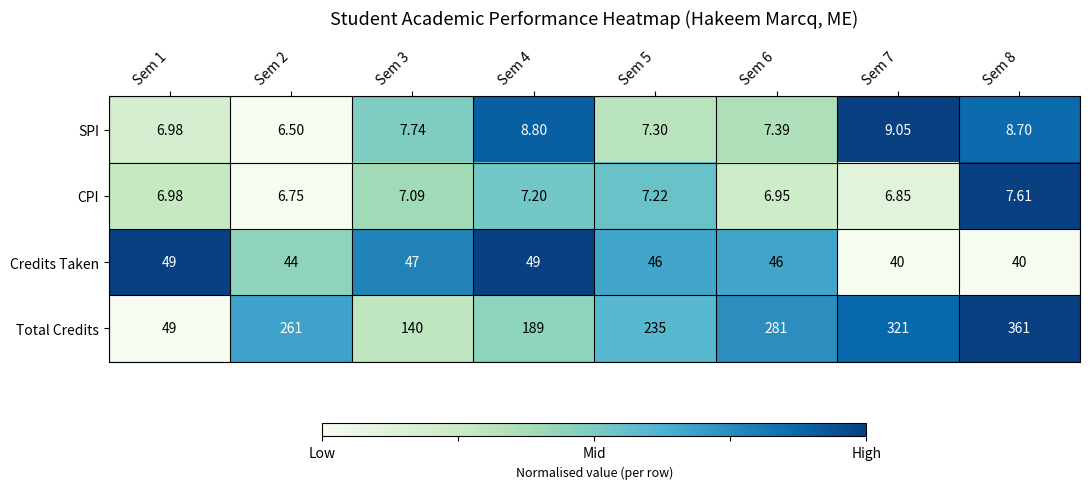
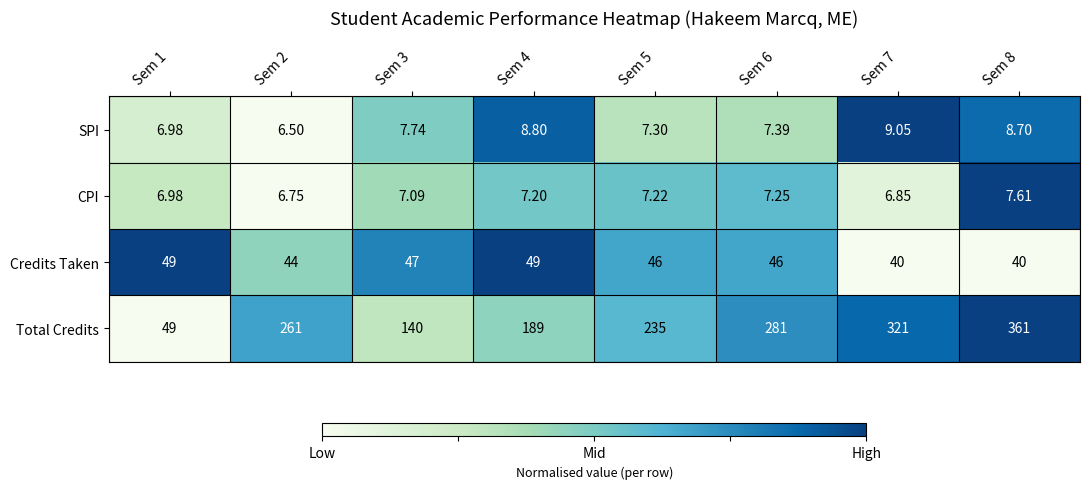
  {
    "SPI": {
      "Sem 1": 6.98,
      "Sem 2": 6.50,
      "Sem 3": 7.74,
      "Sem 4": 8.80,
      "Sem 5": 7.30,
      "Sem 6": 7.39,
      "Sem 7": 9.05,
      "Sem 8": 8.70
    },
    "CPI": {
      "Sem 1": 6.98,
      "Sem 2": 6.75,
      "Sem 3": 7.09,
      "Sem 4": 7.20,
      "Sem 5": 7.22,
-     "Sem 6": 6.95,
+     "Sem 6": 7.25,
      "Sem 7": 6.85,
      "Sem 8": 7.61
    },
    "Credits Taken": {
      "Sem 1": 49,
      "Sem 2": 44,
      "Sem 3": 47,
      "Sem 4": 49,
      "Sem 5": 46,
      "Sem 6": 46,
      "Sem 7": 40,
      "Sem 8": 40
    },
    "Total Credits": {
      "Sem 1": 49,
      "Sem 2": 261,
      "Sem 3": 140,
      "Sem 4": 189,
      "Sem 5": 235,
      "Sem 6": 281,
      "Sem 7": 321,
      "Sem 8": 361
    }
  }
